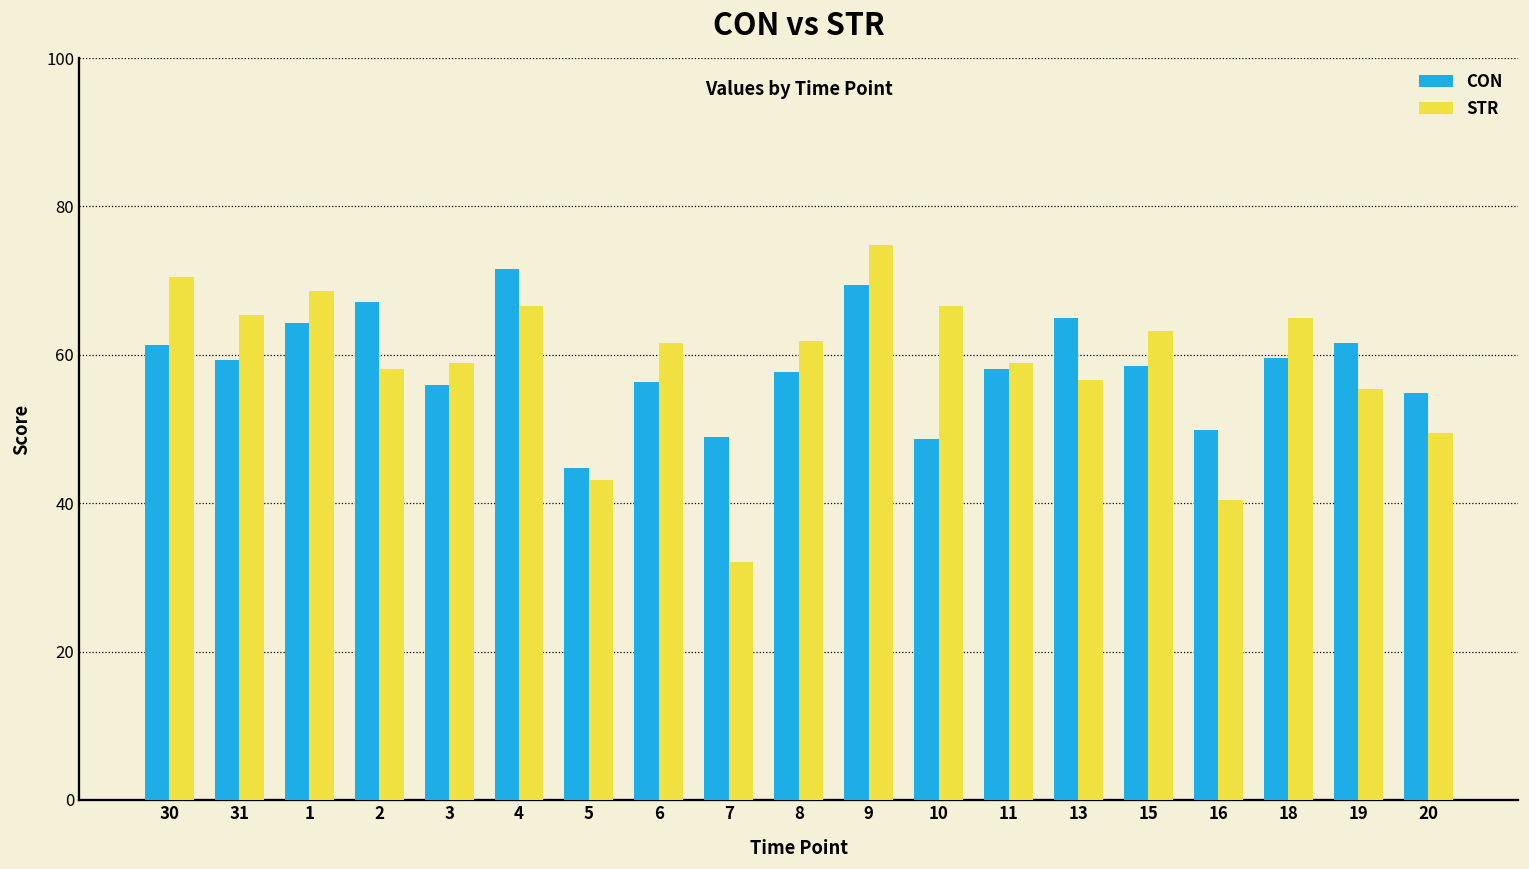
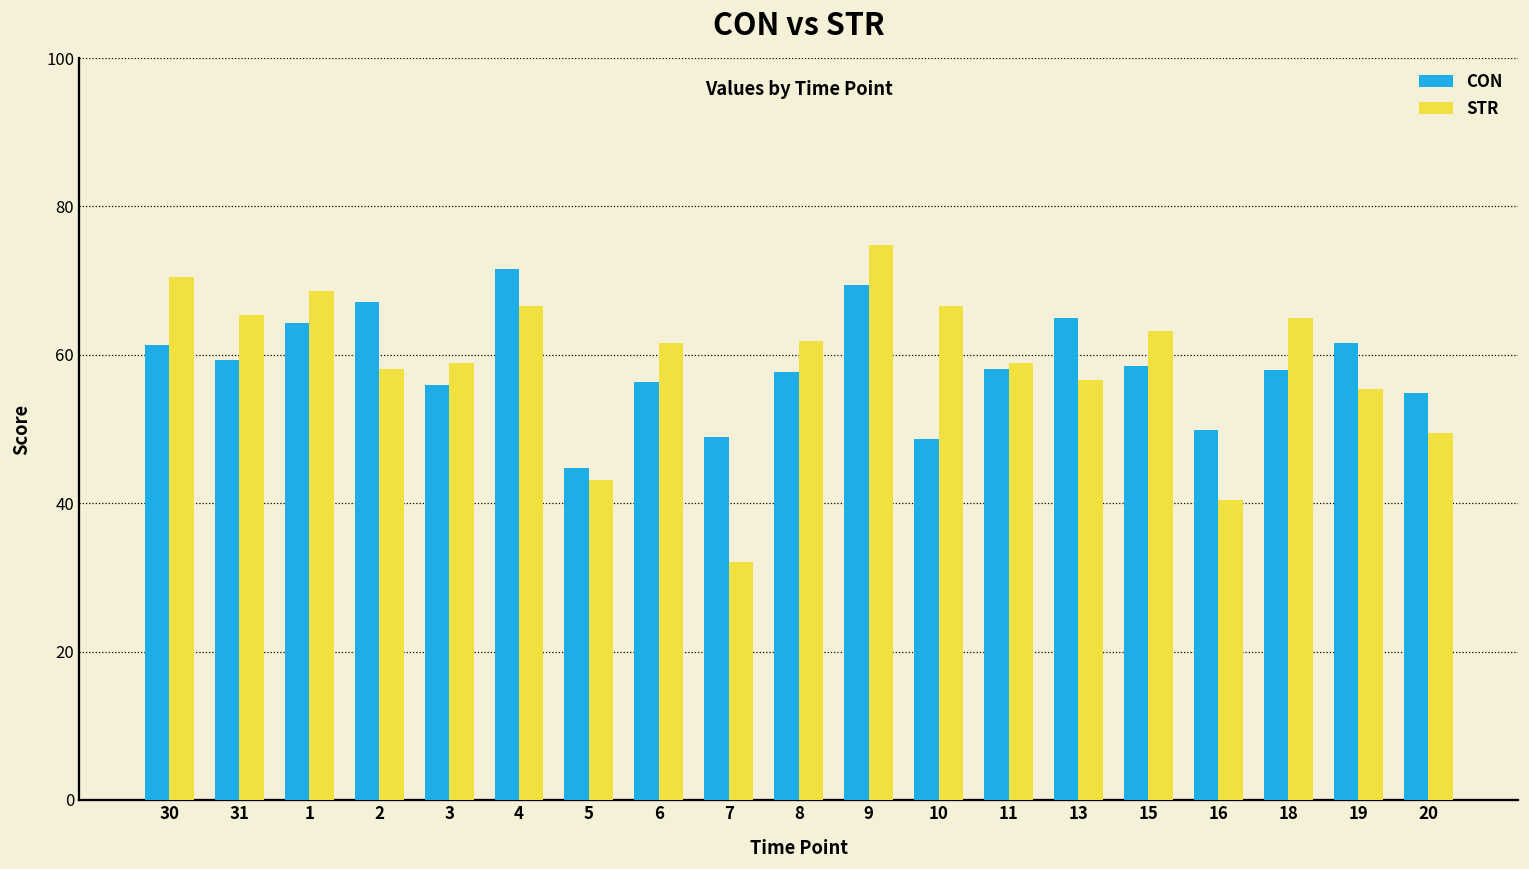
  {
    "CON": {
      "30": 61,
      "31": 59,
      "1": 64,
      "2": 67,
      "3": 56,
      "4": 72,
      "5": 45,
      "6": 56,
      "7": 49,
      "8": 58,
      "9": 69,
      "10": 49,
      "11": 58,
      "13": 65,
      "15": 58,
      "16": 50,
-     "18": 60,
+     "18": 58,
      "19": 62,
      "20": 55
    },
    "STR": {
      "30": 70,
      "31": 65,
      "1": 69,
      "2": 58,
      "3": 59,
      "4": 67,
      "5": 43,
      "6": 62,
      "7": 32,
      "8": 62,
      "9": 75,
      "10": 67,
      "11": 59,
      "13": 57,
      "15": 63,
      "16": 40,
      "18": 65,
      "19": 55,
      "20": 49
    }
  }
